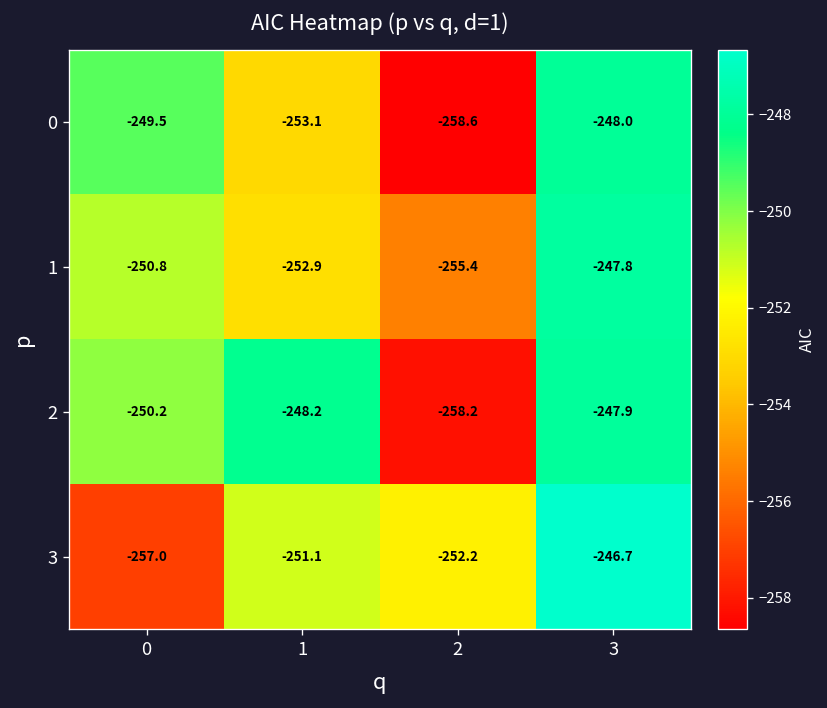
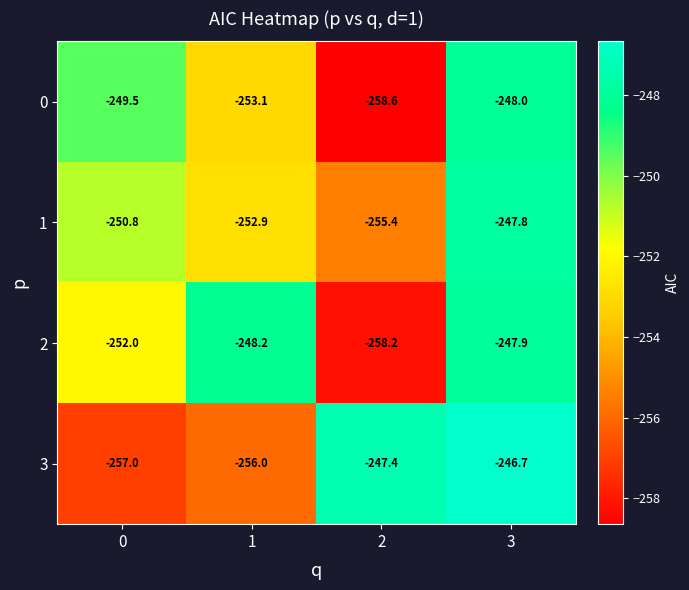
  {
    "0": {
      "0": -249.5,
      "1": -253.1,
      "2": -258.6,
      "3": -248.0
    },
    "1": {
      "0": -250.8,
      "1": -252.9,
      "2": -255.4,
      "3": -247.8
    },
    "2": {
-     "0": -250.2,
+     "0": -252.0,
      "1": -248.2,
      "2": -258.2,
      "3": -247.9
    },
    "3": {
      "0": -257.0,
-     "1": -251.1,
-     "2": -252.2,
+     "1": -256.0,
+     "2": -247.4,
      "3": -246.7
    }
  }
